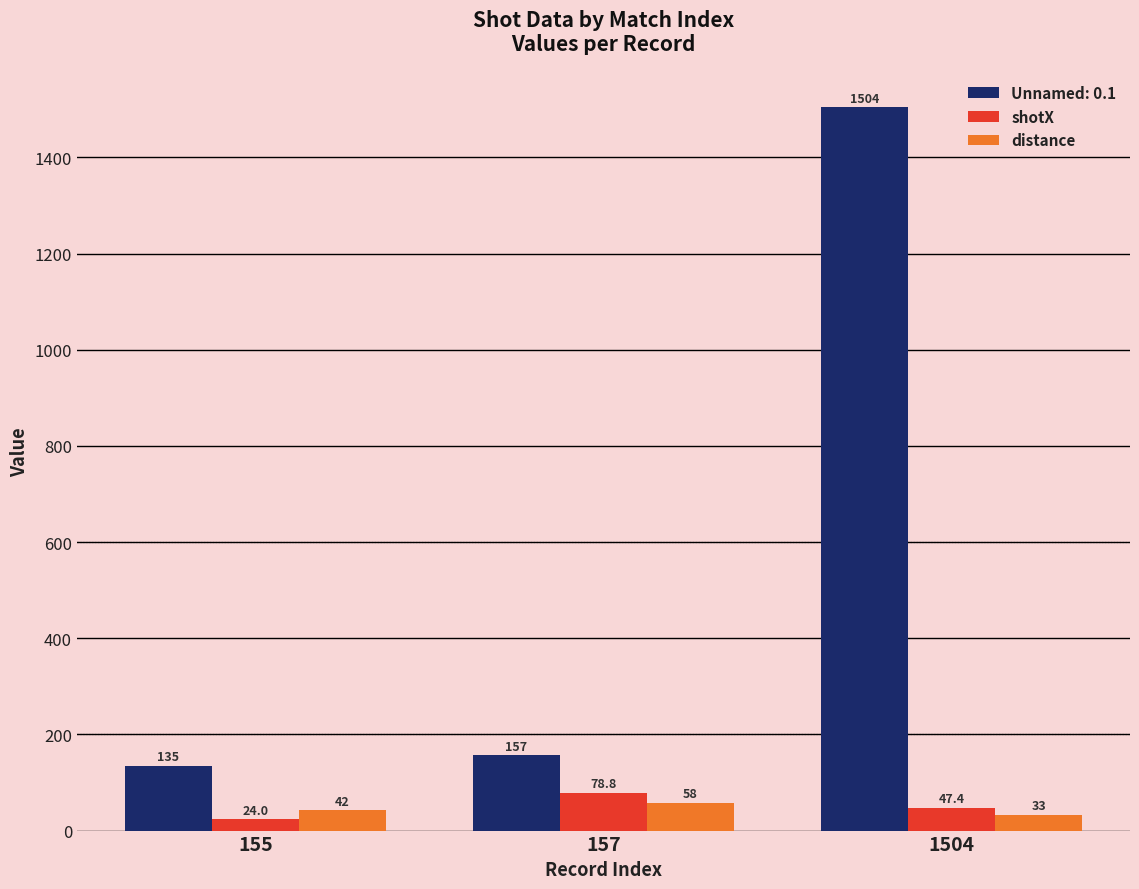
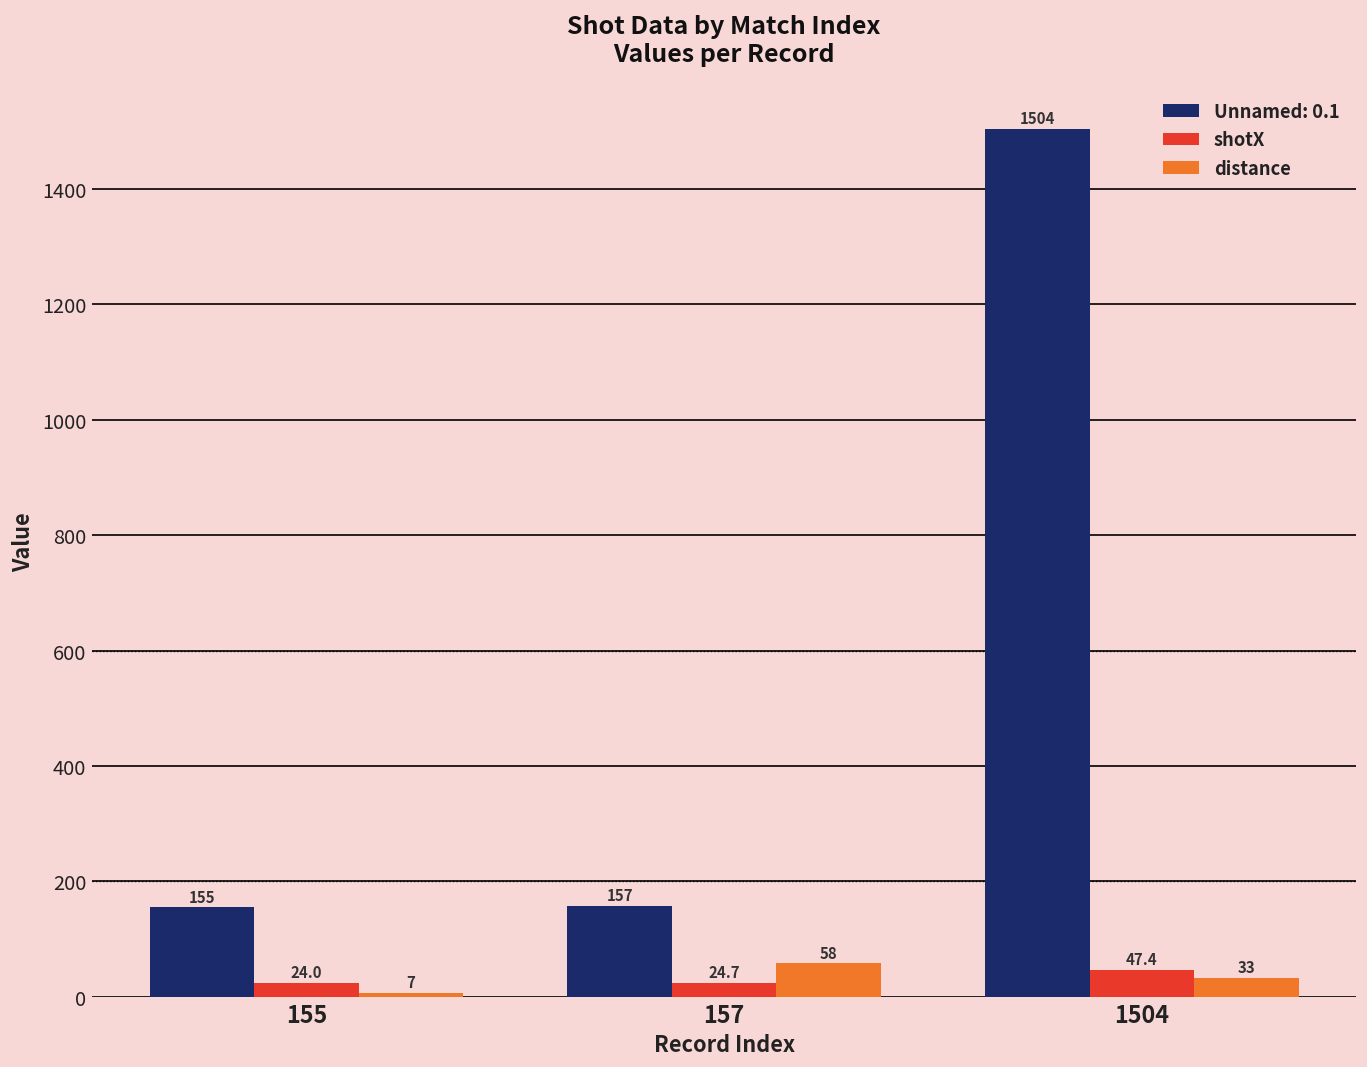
  {
    "Unnamed: 0.1": {
-     "155": 135,
+     "155": 155,
      "157": 157,
      "1504": 1504
    },
    "shotX": {
      "155": 24.0,
-     "157": 78.8,
+     "157": 24.7,
      "1504": 47.4
    },
    "distance": {
-     "155": 42,
+     "155": 7,
      "157": 58,
      "1504": 33
    }
  }
